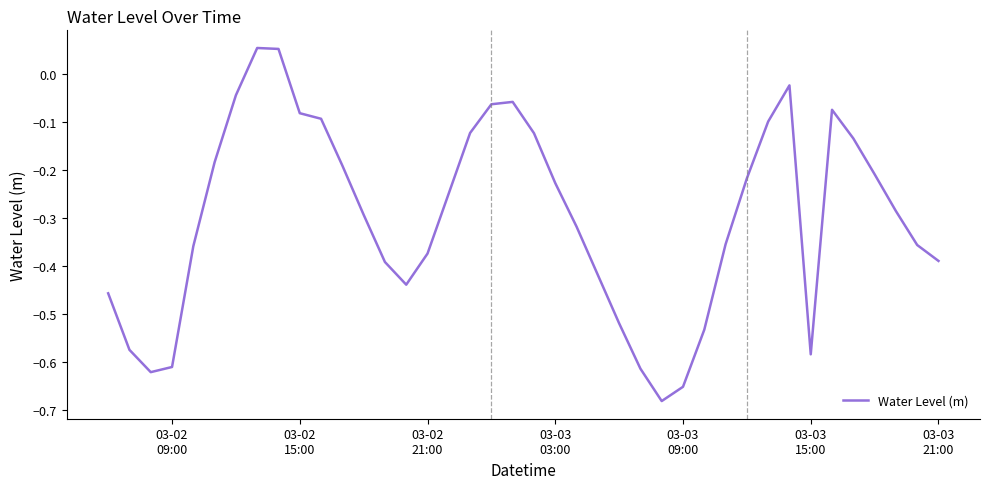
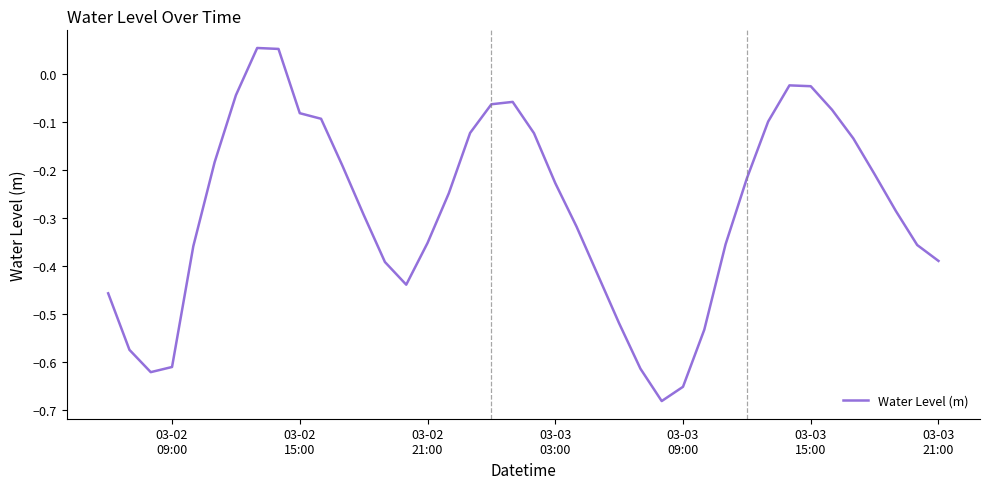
  {
    "03-02 09:00": -0.61,
    "03-02 15:00": -0.08,
-   "03-02 21:00": -0.37,
+   "03-02 21:00": -0.35,
    "03-03 03:00": -0.23,
    "03-03 09:00": -0.65,
-   "03-03 15:00": -0.58,
+   "03-03 15:00": -0.03,
    "03-03 21:00": -0.39
  }
